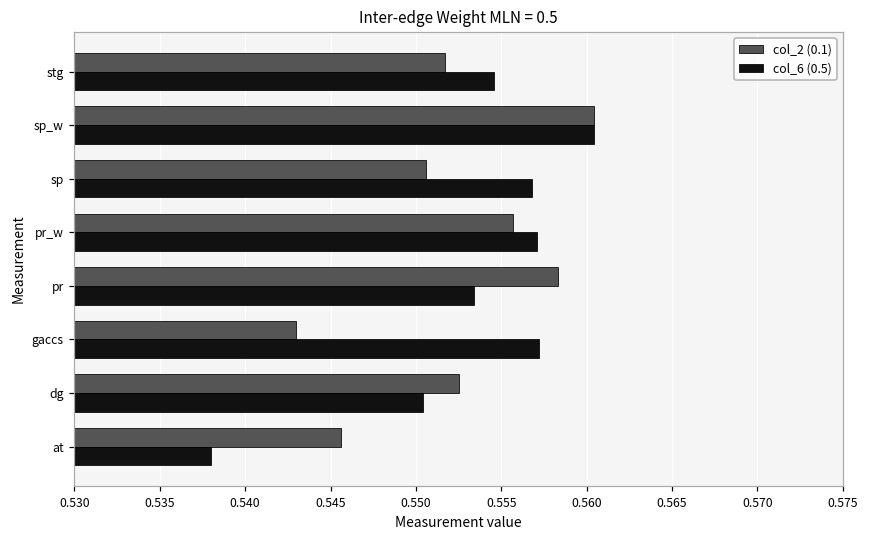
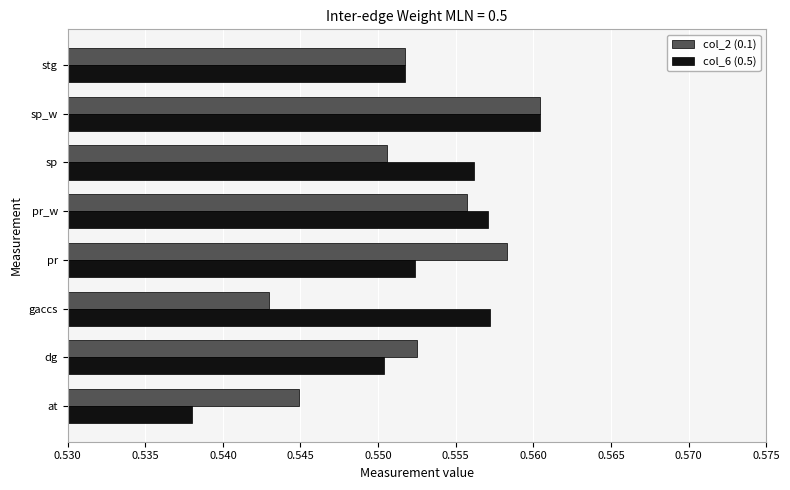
  {
    "col_2 (0.1)": {
      "stg": 0.5517,
      "sp_w": 0.5604,
      "sp": 0.5506,
      "pr_w": 0.5557,
      "pr": 0.5583,
      "gaccs": 0.5430,
      "dg": 0.5525,
-     "at": 0.5456
+     "at": 0.5449
    },
    "col_6 (0.5)": {
-     "stg": 0.5546,
+     "stg": 0.5517,
      "sp_w": 0.5604,
-     "sp": 0.5568,
+     "sp": 0.5562,
      "pr_w": 0.5571,
-     "pr": 0.5534,
+     "pr": 0.5524,
      "gaccs": 0.5572,
      "dg": 0.5504,
      "at": 0.5380
    }
  }
